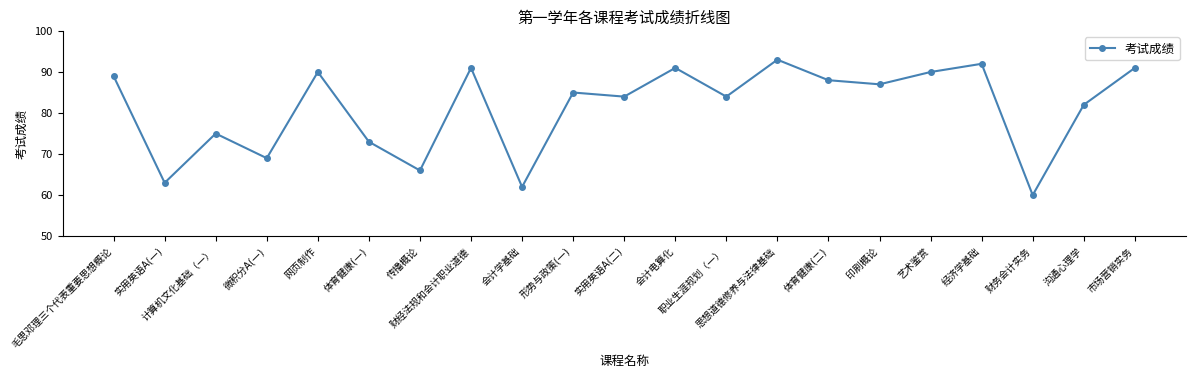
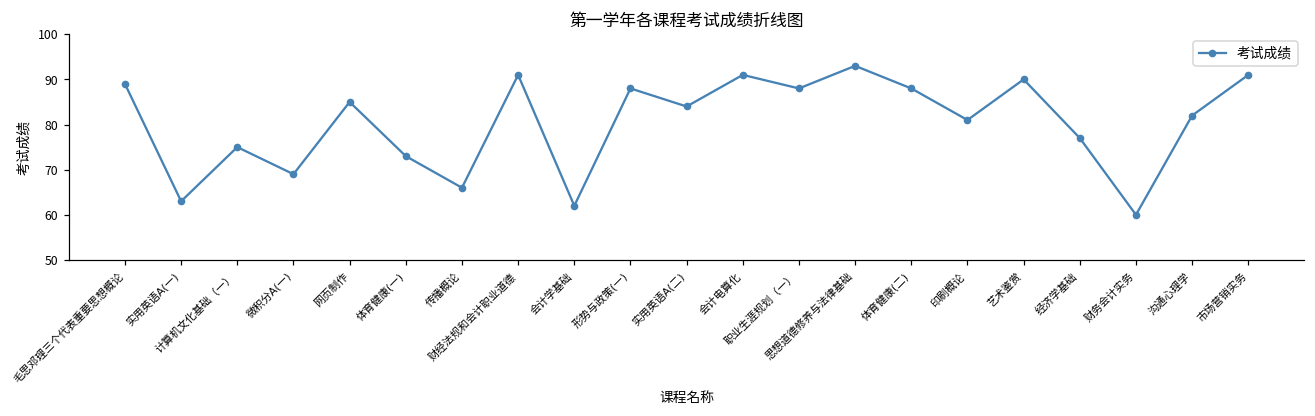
  {
    "毛思邓理三个代表重要思想概论": 89,
    "实用英语A(一)": 63,
    "计算机文化基础（一）": 75,
    "微积分A(一)": 69,
-   "网页制作": 90,
+   "网页制作": 85,
    "体育健康(一)": 73,
    "传播概论": 66,
    "财经法规和会计职业道德": 91,
    "会计学基础": 62,
-   "形势与政策(一)": 85,
+   "形势与政策(一)": 88,
    "实用英语A(二)": 84,
    "会计电算化": 91,
-   "职业生涯规划（一）": 84,
+   "职业生涯规划（一）": 88,
    "思想道德修养与法律基础": 93,
    "体育健康(二)": 88,
-   "印刷概论": 87,
+   "印刷概论": 81,
    "艺术鉴赏": 90,
-   "经济学基础": 92,
+   "经济学基础": 77,
    "财务会计实务": 60,
    "沟通心理学": 82,
    "市场营销实务": 91
  }
